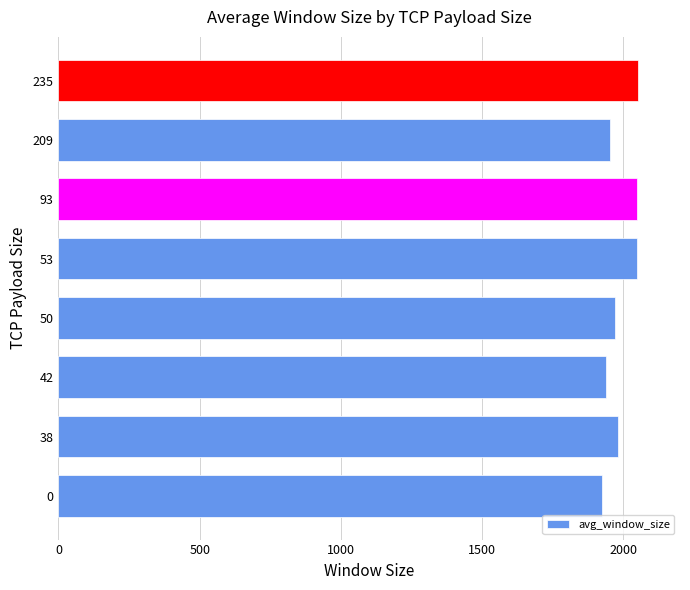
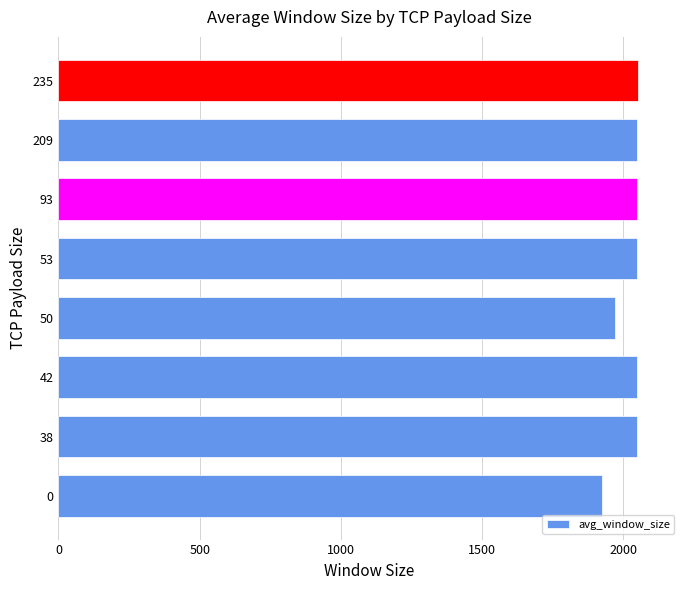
  {
    "235": 2050,
-   "209": 1950,
+   "209": 2050,
    "93": 2050,
    "53": 2050,
    "50": 1970,
-   "42": 1940,
-   "38": 1980,
+   "42": 2050,
+   "38": 2050,
    "0": 1930
  }
